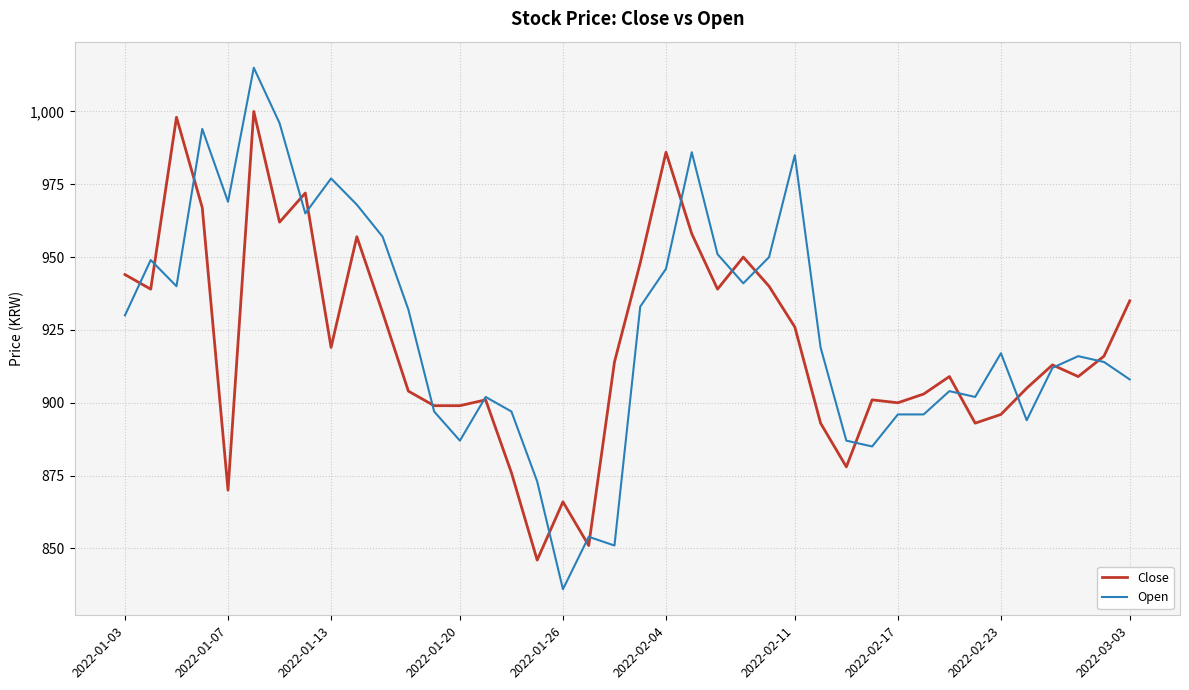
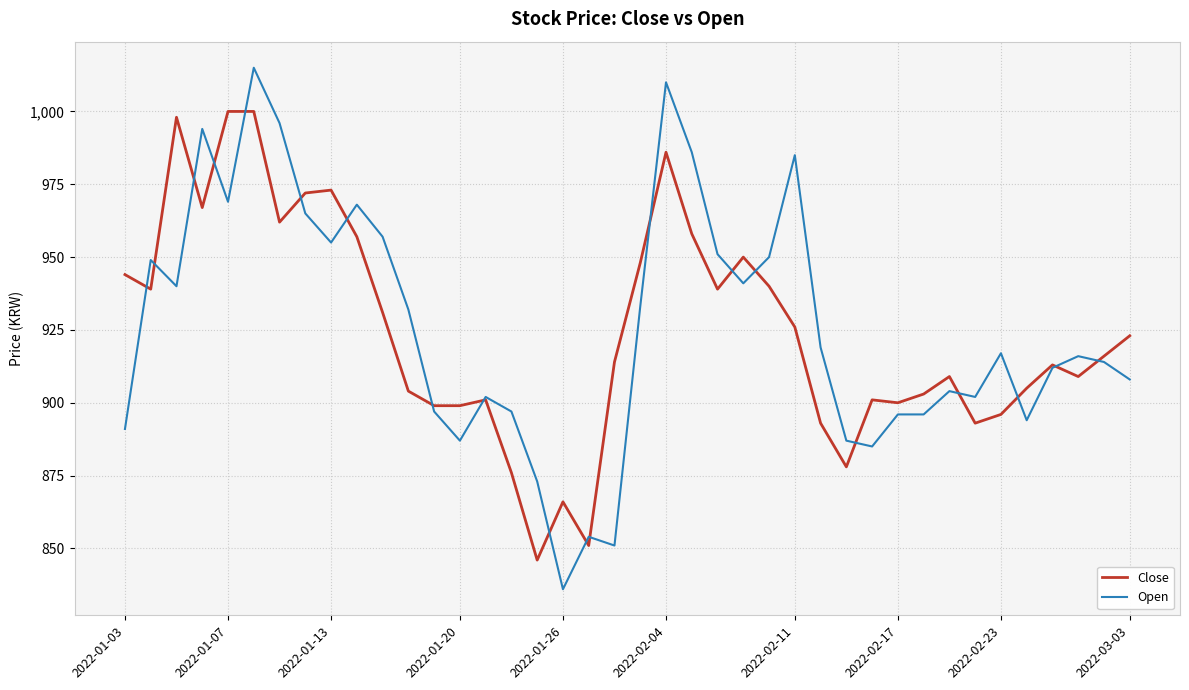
  {
    "Close": {
      "2022-01-03": "944",
-     "2022-01-07": "870",
-     "2022-01-13": "919",
+     "2022-01-07": "1,000",
+     "2022-01-13": "973",
      "2022-01-20": "899",
      "2022-01-26": "866",
      "2022-02-04": "986",
      "2022-02-11": "926",
      "2022-02-17": "900",
      "2022-02-23": "896",
-     "2022-03-03": "935"
+     "2022-03-03": "923"
    },
    "Open": {
-     "2022-01-03": "930",
+     "2022-01-03": "891",
      "2022-01-07": "969",
-     "2022-01-13": "977",
+     "2022-01-13": "955",
      "2022-01-20": "887",
      "2022-01-26": "836",
-     "2022-02-04": "946",
+     "2022-02-04": "1,010",
      "2022-02-11": "985",
      "2022-02-17": "896",
      "2022-02-23": "917",
      "2022-03-03": "908"
    }
  }
